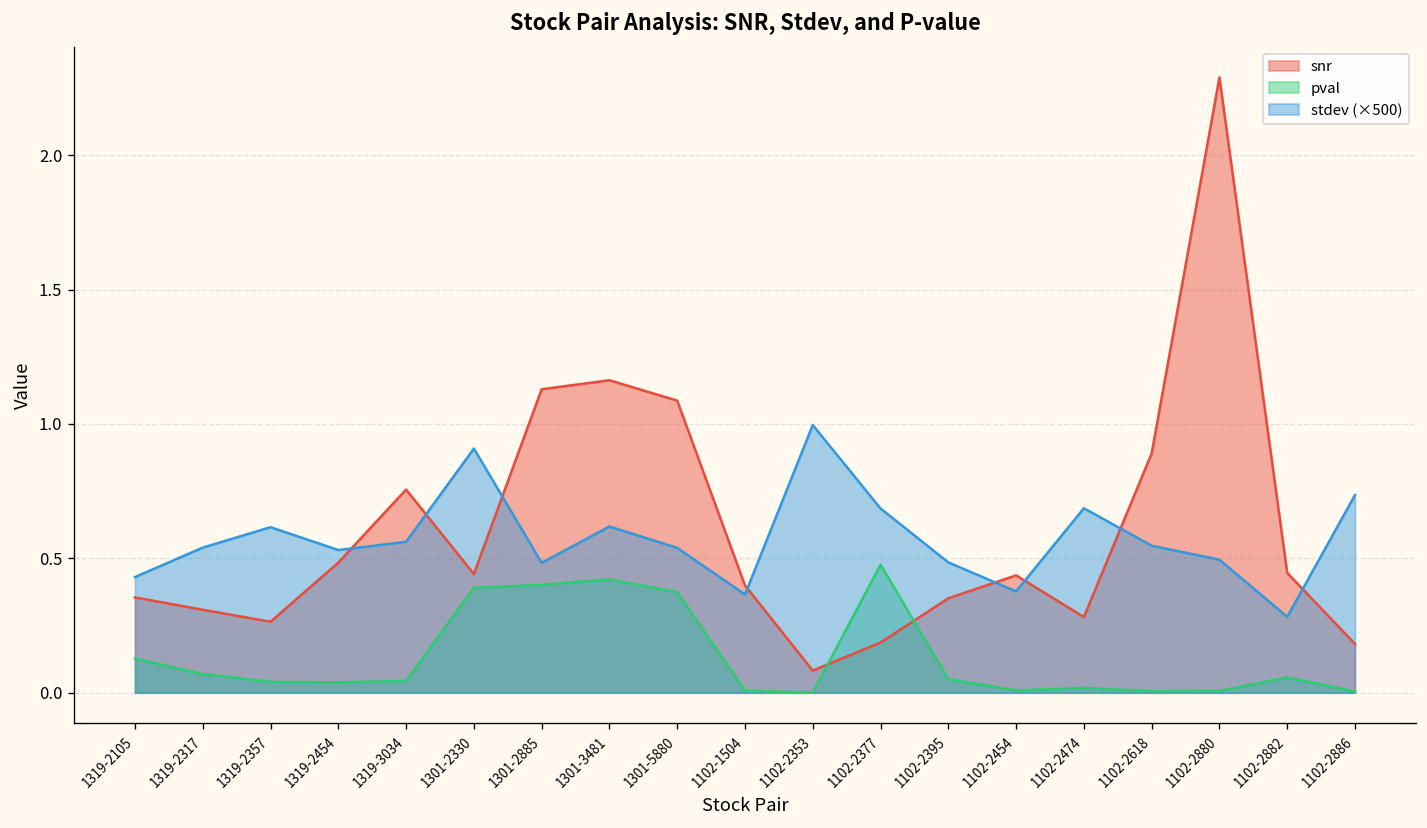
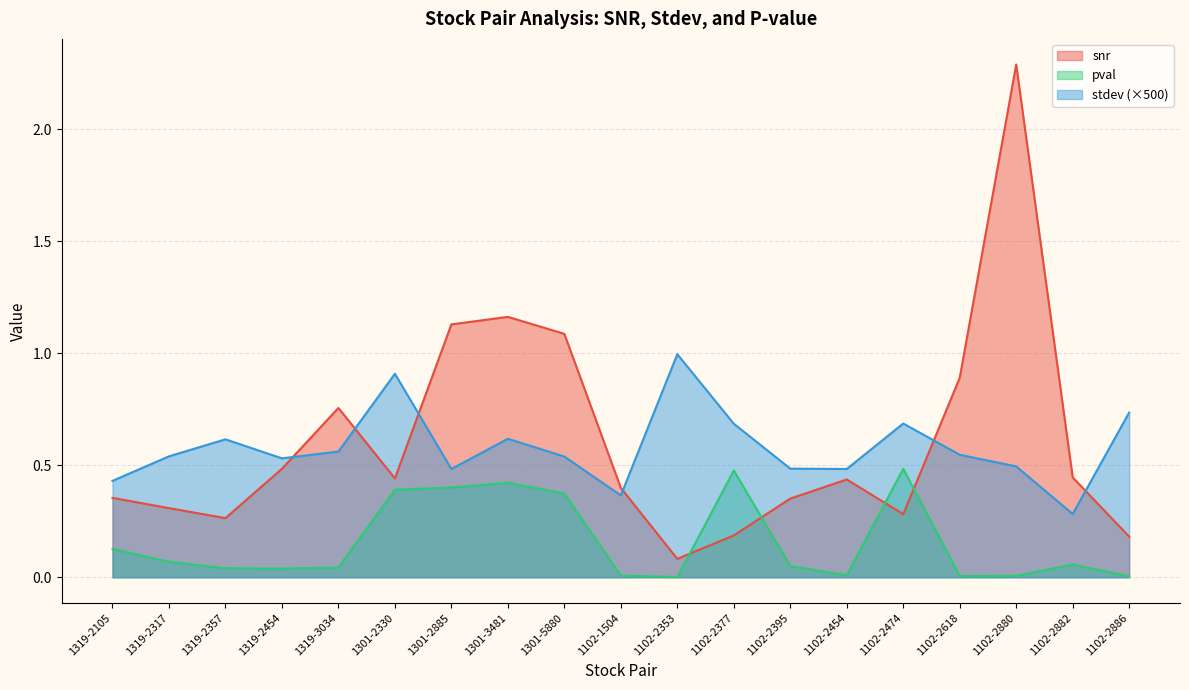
  {
    "snr": {
      "1319-2105": 0.35,
      "1319-2317": 0.31,
      "1319-2357": 0.26,
      "1319-2454": 0.48,
      "1319-3034": 0.76,
      "1301-2330": 0.44,
      "1301-2885": 1.13,
      "1301-3481": 1.16,
      "1301-5880": 1.09,
      "1102-1504": 0.40,
      "1102-2353": 0.08,
      "1102-2377": 0.19,
      "1102-2395": 0.35,
      "1102-2454": 0.44,
      "1102-2474": 0.28,
      "1102-2618": 0.89,
      "1102-2880": 2.29,
      "1102-2882": 0.45,
      "1102-2886": 0.18
    },
    "pval": {
      "1319-2105": 0.13,
      "1319-2317": 0.07,
      "1319-2357": 0.04,
      "1319-2454": 0.04,
      "1319-3034": 0.04,
      "1301-2330": 0.39,
      "1301-2885": 0.40,
      "1301-3481": 0.42,
      "1301-5880": 0.37,
      "1102-1504": 0.01,
      "1102-2353": 0.00,
      "1102-2377": 0.48,
      "1102-2395": 0.05,
      "1102-2454": 0.01,
-     "1102-2474": 0.02,
+     "1102-2474": 0.48,
      "1102-2618": 0.01,
      "1102-2880": 0.01,
      "1102-2882": 0.06,
      "1102-2886": 0.00
    },
    "stdev (×500)": {
      "1319-2105": 0.43,
      "1319-2317": 0.54,
      "1319-2357": 0.62,
      "1319-2454": 0.53,
      "1319-3034": 0.56,
      "1301-2330": 0.91,
      "1301-2885": 0.48,
      "1301-3481": 0.62,
      "1301-5880": 0.54,
      "1102-1504": 0.37,
      "1102-2353": 1.00,
      "1102-2377": 0.69,
      "1102-2395": 0.49,
-     "1102-2454": 0.38,
+     "1102-2454": 0.48,
      "1102-2474": 0.69,
      "1102-2618": 0.55,
      "1102-2880": 0.50,
      "1102-2882": 0.28,
      "1102-2886": 0.74
    }
  }
